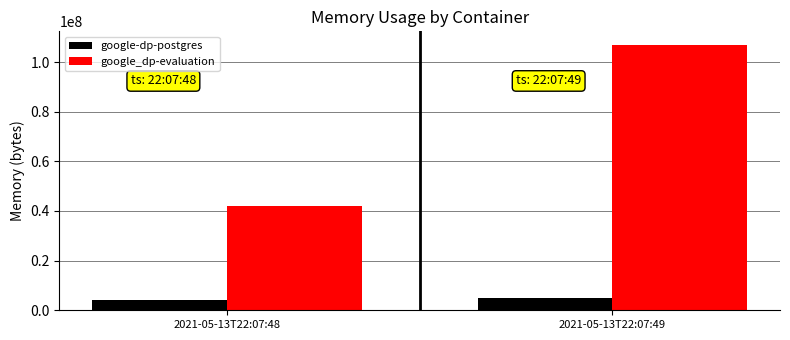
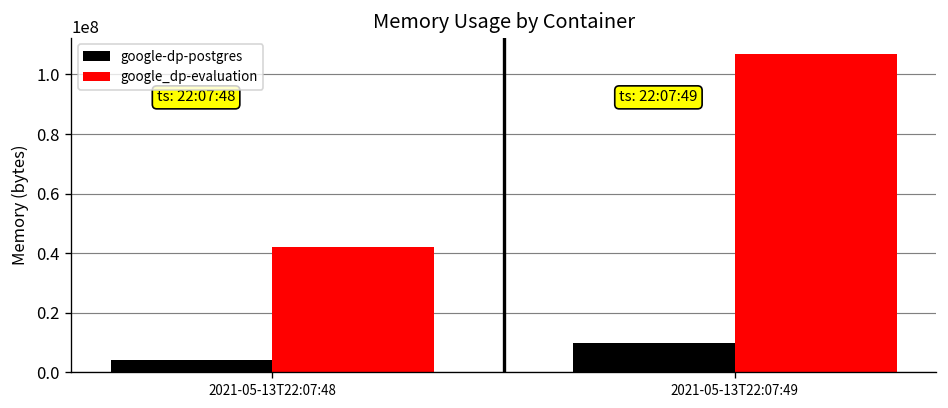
  {
    "google-dp-postgres": {
      "2021-05-13T22:07:48": 4000000,
-     "2021-05-13T22:07:49": 5000000
+     "2021-05-13T22:07:49": 10000000
    },
    "google_dp-evaluation": {
      "2021-05-13T22:07:48": 42000000,
      "2021-05-13T22:07:49": 107000000
    }
  }
